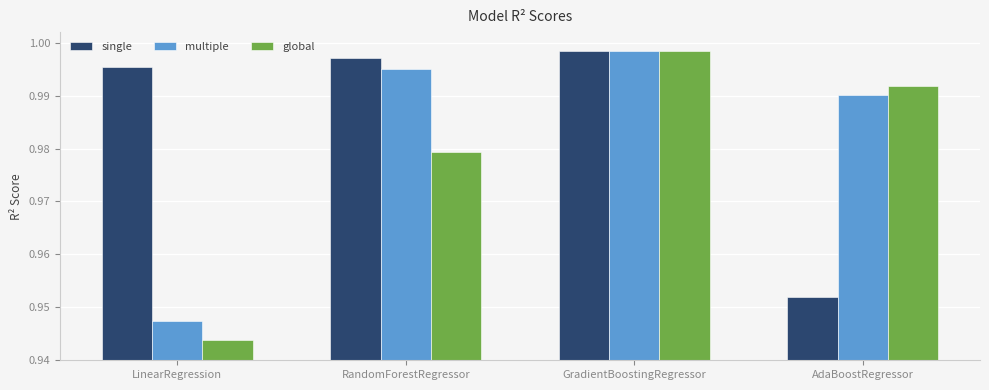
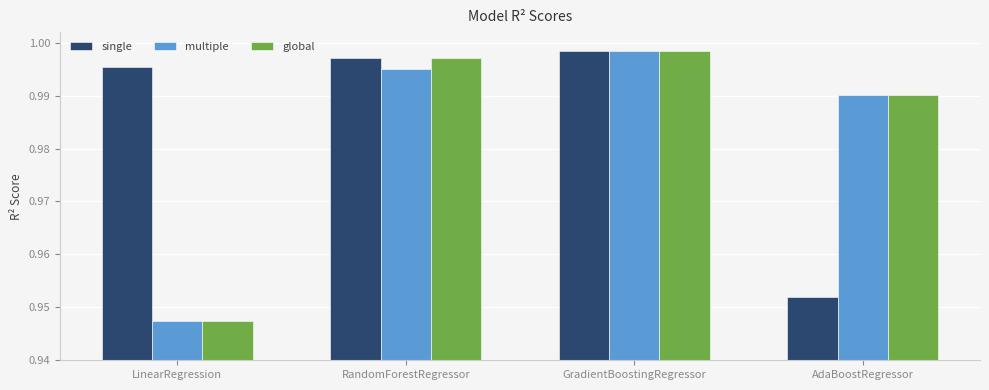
  {
    "single": {
      "LinearRegression": 0.995,
      "RandomForestRegressor": 0.997,
      "GradientBoostingRegressor": 0.998,
      "AdaBoostRegressor": 0.952
    },
    "multiple": {
      "LinearRegression": 0.947,
      "RandomForestRegressor": 0.995,
      "GradientBoostingRegressor": 0.998,
      "AdaBoostRegressor": 0.990
    },
    "global": {
-     "LinearRegression": 0.944,
-     "RandomForestRegressor": 0.979,
+     "LinearRegression": 0.947,
+     "RandomForestRegressor": 0.997,
      "GradientBoostingRegressor": 0.998,
-     "AdaBoostRegressor": 0.992
+     "AdaBoostRegressor": 0.990
    }
  }
